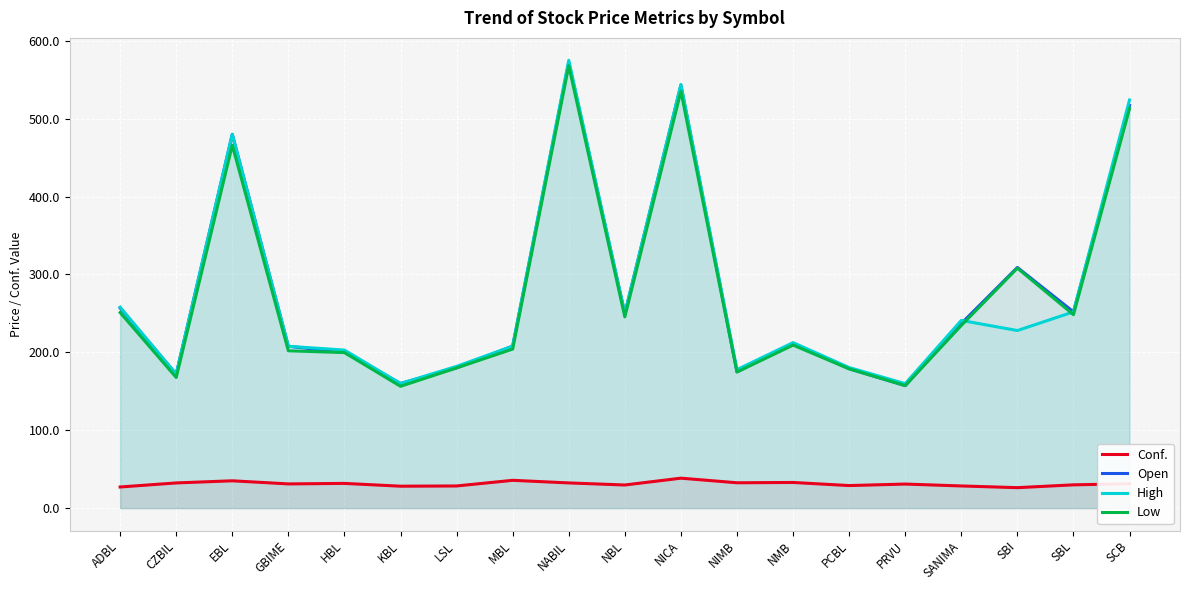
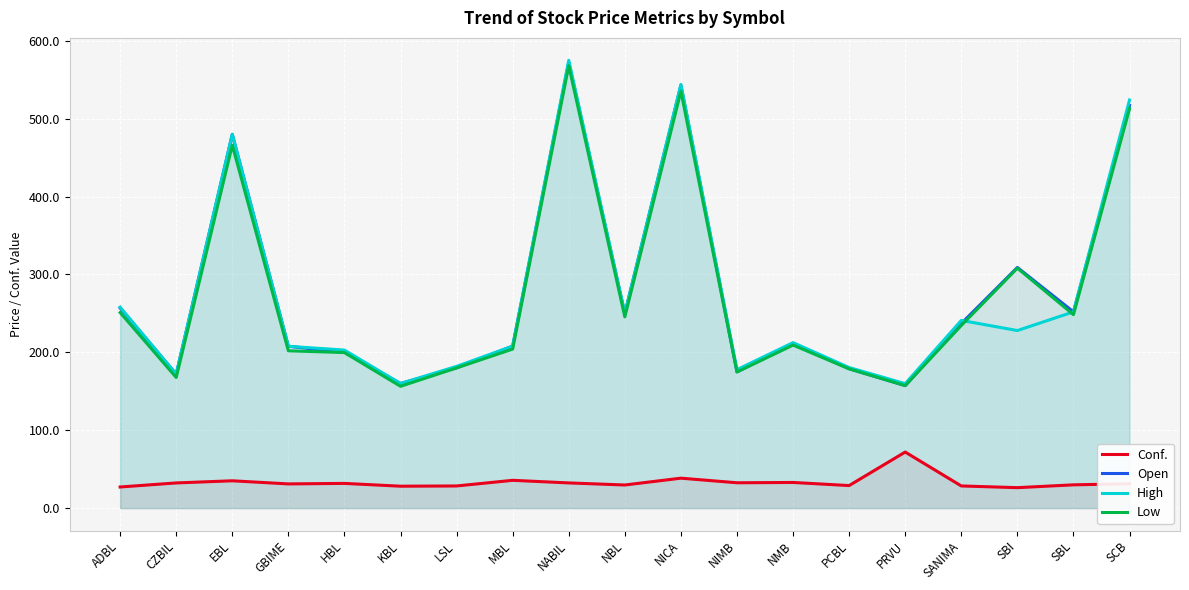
  {
    "Conf.": {
      "ADBL": 30,
      "CZBIL": 30,
      "EBL": 40,
      "GBIME": 30,
      "HBL": 30,
      "KBL": 30,
      "LSL": 30,
      "MBL": 40,
      "NABIL": 30,
      "NBL": 30,
      "NICA": 40,
      "NIMB": 30,
      "NMB": 30,
      "PCBL": 30,
-     "PRVU": 30,
+     "PRVU": 70,
      "SANIMA": 30,
      "SBI": 30,
      "SBL": 30
    },
    "Open": {
      "SCB": 520
    },
    "High": {
      "SANIMA": 240,
      "SBI": 230,
      "SCB": 520
    },
    "Low": {
      "ADBL": 250,
      "CZBIL": 170,
      "EBL": 470,
      "GBIME": 200,
      "KBL": 160,
      "MBL": 200,
      "NABIL": 570,
      "NBL": 250,
      "NICA": 540,
      "SBL": 250,
      "SCB": 510
    }
  }
